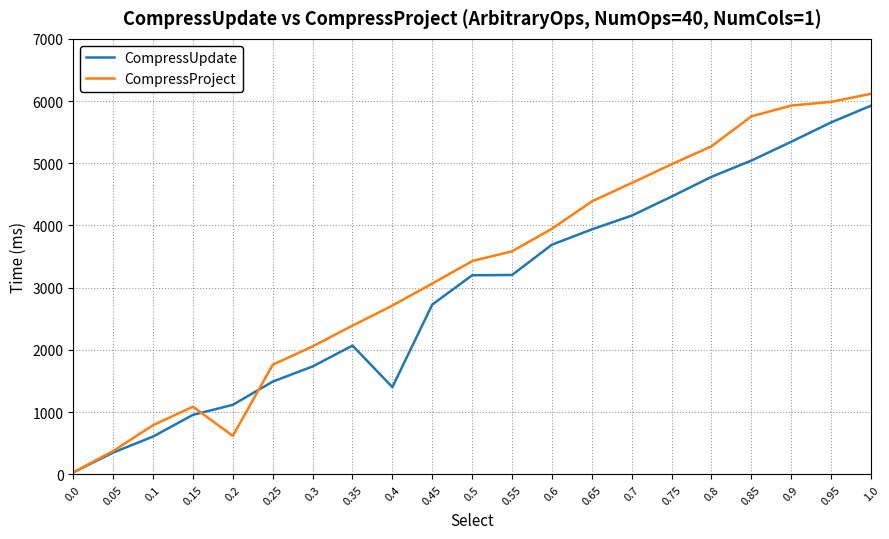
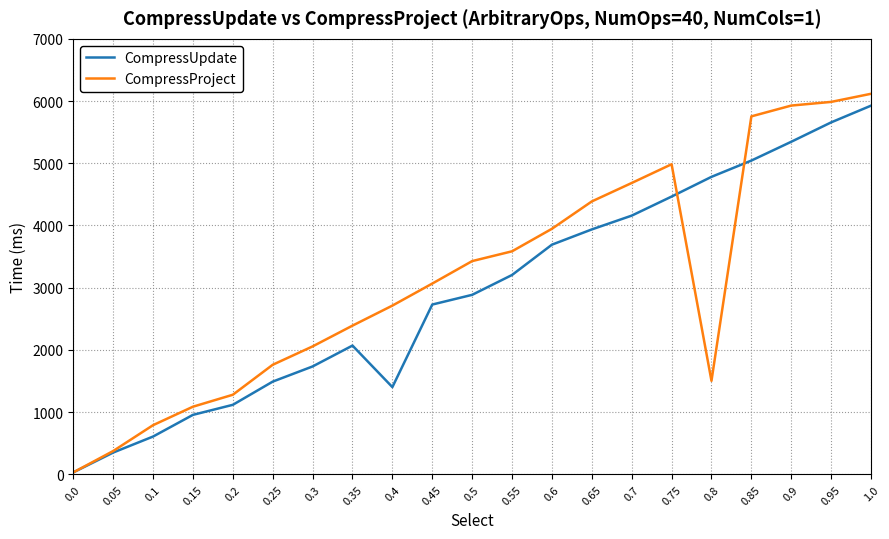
  {
    "CompressUpdate": {
      "0.1": 600,
      "0.15": 1000,
      "0.2": 1100,
      "0.25": 1500,
      "0.3": 1700,
      "0.35": 2100,
      "0.4": 1400,
      "0.45": 2700,
-     "0.5": 3200,
+     "0.5": 2900,
      "0.55": 3200,
      "0.6": 3700,
      "0.65": 3900,
      "0.7": 4200,
      "0.75": 4500,
      "0.8": 4800,
      "0.85": 5000,
      "0.9": 5300,
      "0.95": 5700,
      "1.0": 5900
    },
    "CompressProject": {
      "0.1": 800,
      "0.15": 1100,
-     "0.2": 600,
+     "0.2": 1300,
      "0.25": 1800,
      "0.3": 2100,
      "0.35": 2400,
      "0.4": 2700,
      "0.45": 3100,
      "0.5": 3400,
      "0.55": 3600,
      "0.6": 3900,
      "0.65": 4400,
      "0.7": 4700,
      "0.75": 5000,
-     "0.8": 5300,
+     "0.8": 1500,
      "0.85": 5800,
      "0.9": 5900,
      "0.95": 6000,
      "1.0": 6100
    }
  }
